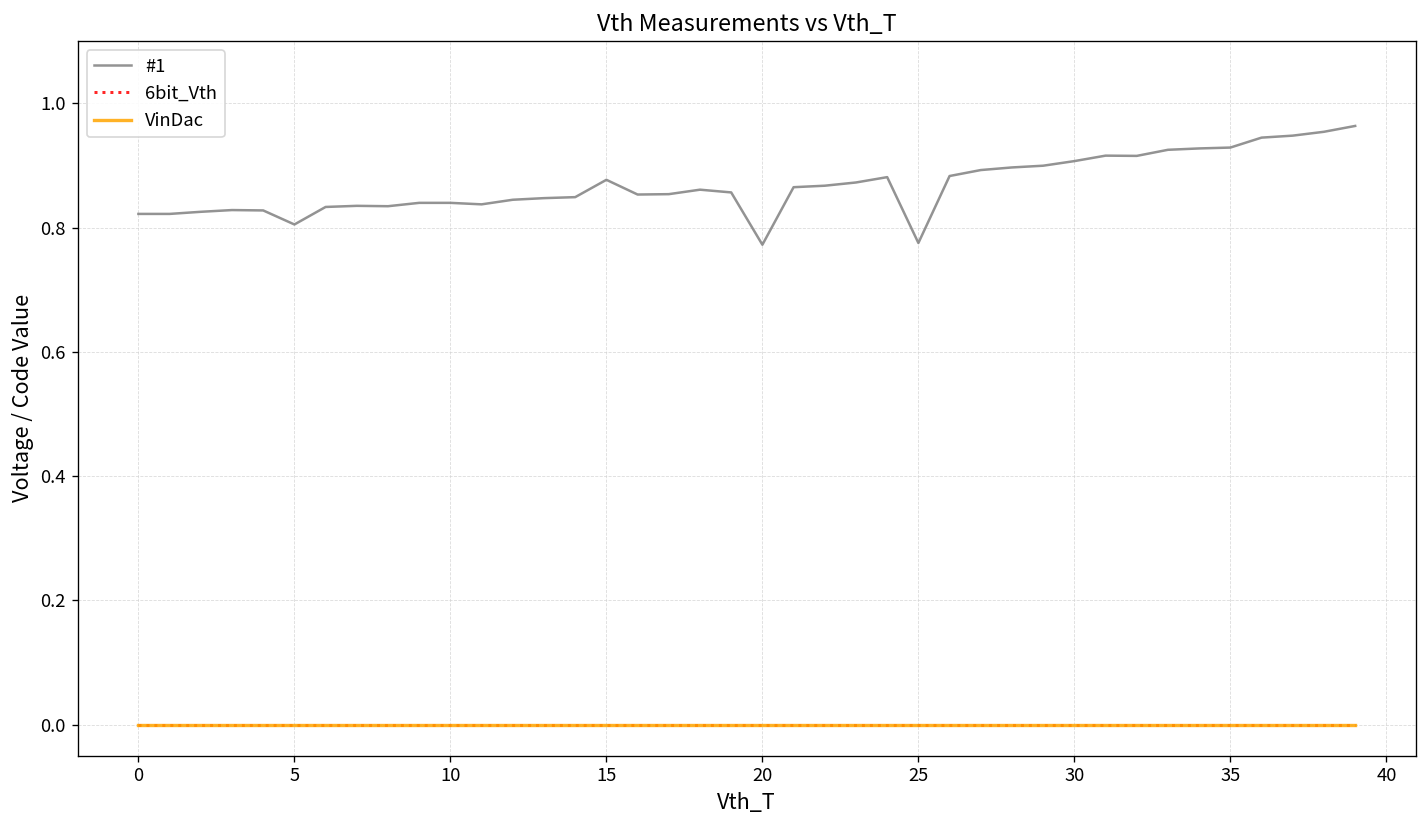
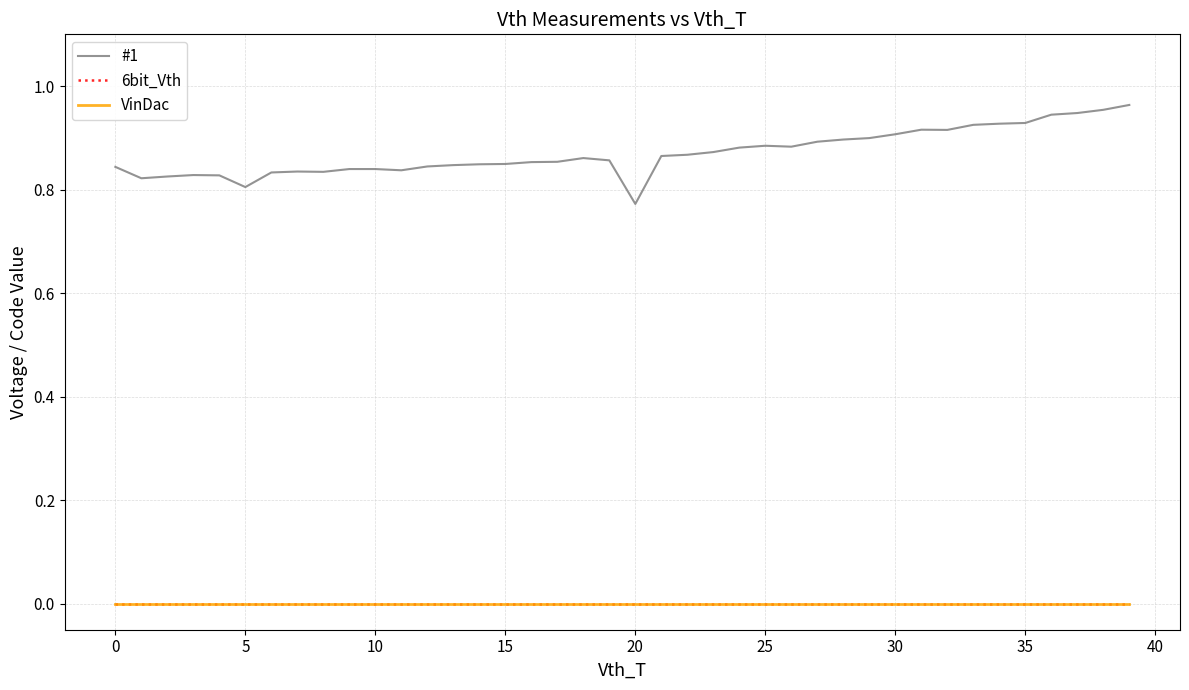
  {
    "#1": {
-     "0": 0.82,
+     "0": 0.84,
      "5": 0.81,
      "10": 0.84,
-     "15": 0.88,
+     "15": 0.85,
      "20": 0.77,
-     "25": 0.78,
+     "25": 0.88,
      "30": 0.91,
      "35": 0.93
    },
    "VinDac": {
      "0": 0.00,
      "5": 0.00,
      "10": 0.00,
      "15": 0.00,
      "20": 0.00,
      "25": 0.00,
      "30": 0.00,
      "35": 0.00
    }
  }
